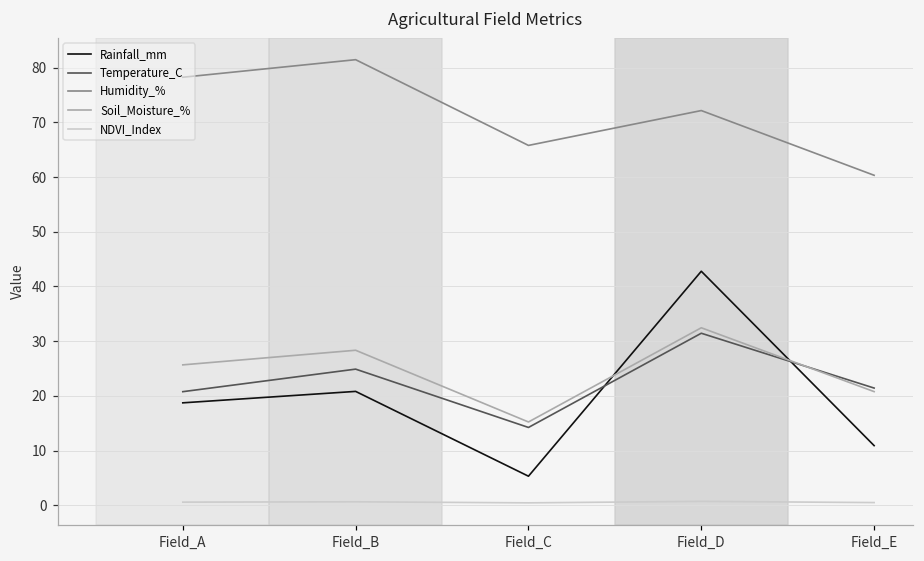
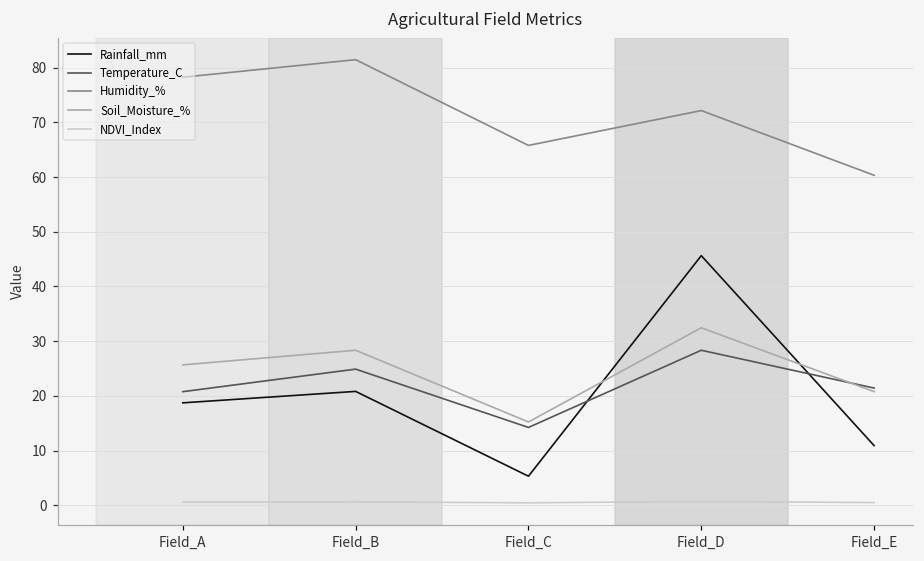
  {
    "Rainfall_mm": {
      "Field_A": 19,
      "Field_B": 21,
      "Field_C": 5,
-     "Field_D": 43,
+     "Field_D": 46,
      "Field_E": 11
    },
    "Temperature_C": {
      "Field_A": 21,
      "Field_B": 25,
      "Field_C": 14,
-     "Field_D": 31,
+     "Field_D": 28,
      "Field_E": 21
    }
  }
